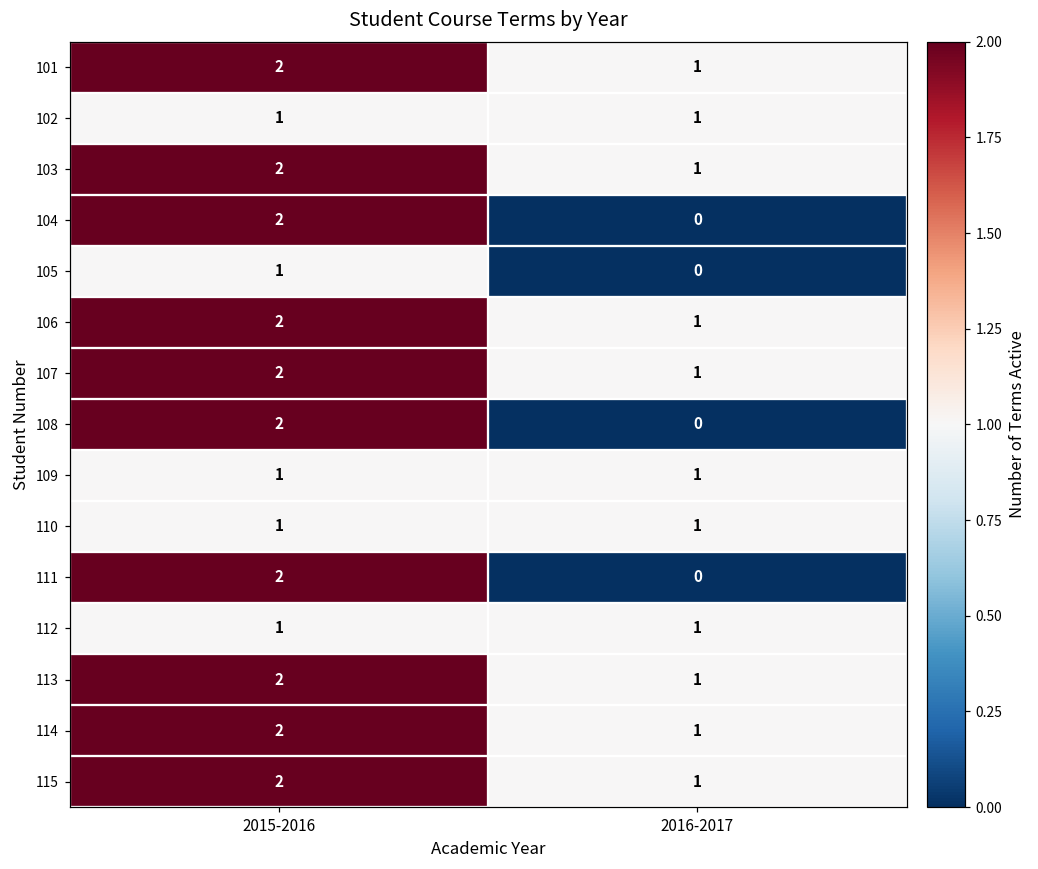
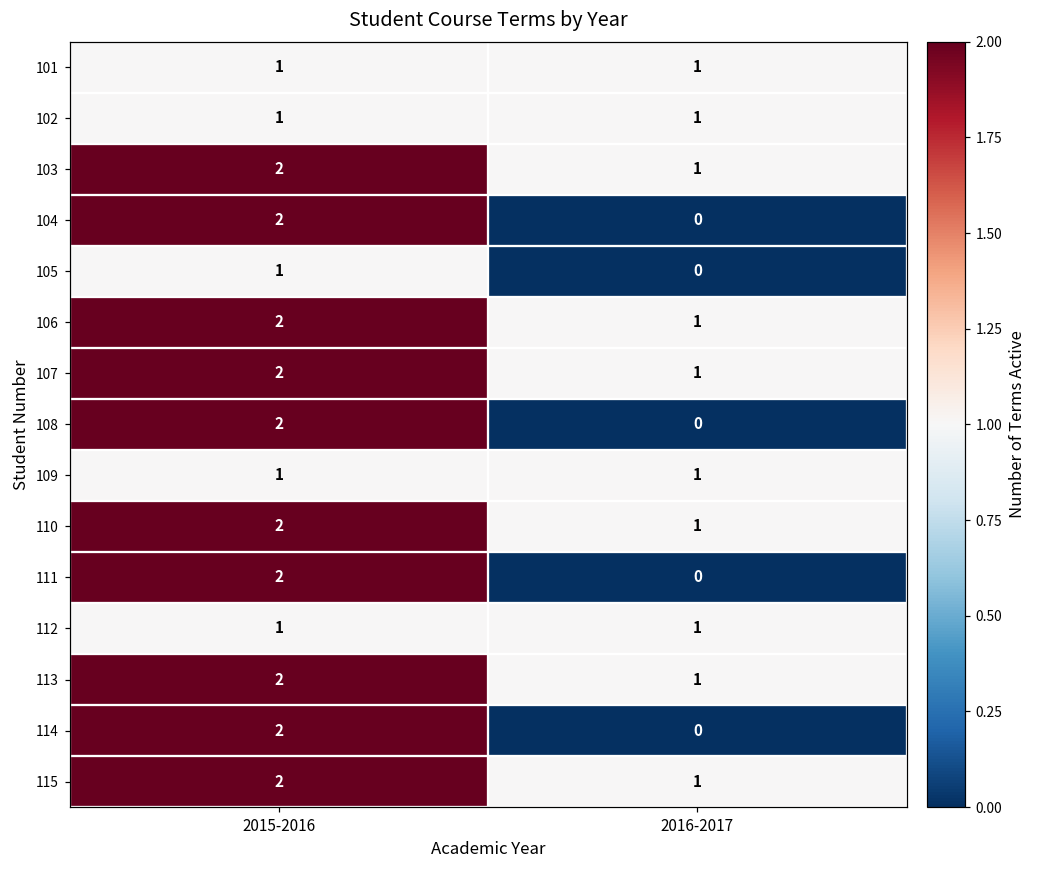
  {
    "101": {
-     "2015-2016": 2,
+     "2015-2016": 1,
      "2016-2017": 1
    },
    "102": {
      "2015-2016": 1,
      "2016-2017": 1
    },
    "103": {
      "2015-2016": 2,
      "2016-2017": 1
    },
    "104": {
      "2015-2016": 2,
      "2016-2017": 0
    },
    "105": {
      "2015-2016": 1,
      "2016-2017": 0
    },
    "106": {
      "2015-2016": 2,
      "2016-2017": 1
    },
    "107": {
      "2015-2016": 2,
      "2016-2017": 1
    },
    "108": {
      "2015-2016": 2,
      "2016-2017": 0
    },
    "109": {
      "2015-2016": 1,
      "2016-2017": 1
    },
    "110": {
-     "2015-2016": 1,
+     "2015-2016": 2,
      "2016-2017": 1
    },
    "111": {
      "2015-2016": 2,
      "2016-2017": 0
    },
    "112": {
      "2015-2016": 1,
      "2016-2017": 1
    },
    "113": {
      "2015-2016": 2,
      "2016-2017": 1
    },
    "114": {
      "2015-2016": 2,
-     "2016-2017": 1
+     "2016-2017": 0
    },
    "115": {
      "2015-2016": 2,
      "2016-2017": 1
    }
  }
